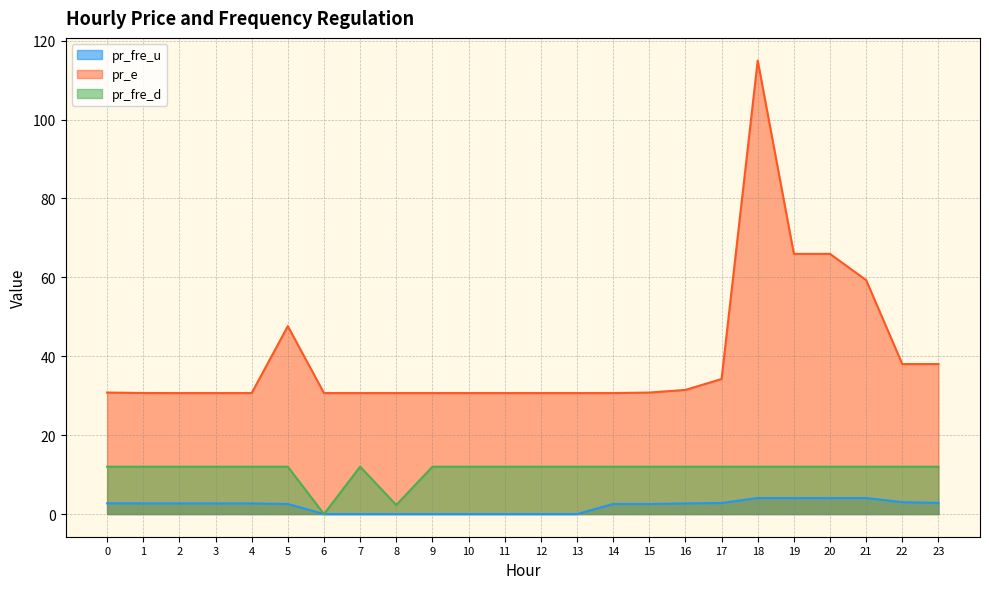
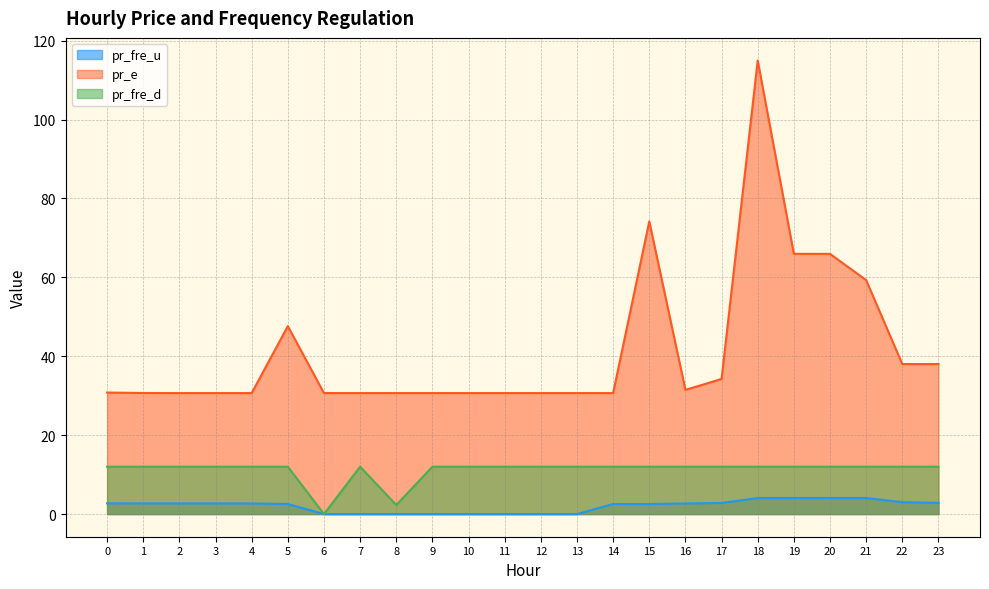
  {
    "pr_fre_u": {
      "0": 3,
      "1": 3,
      "2": 3,
      "3": 3,
      "4": 3,
      "5": 3,
      "7": 0,
      "8": 0,
      "9": 0,
      "10": 0,
      "11": 0,
      "12": 0,
      "13": 0,
      "14": 3,
      "15": 3,
      "16": 3,
      "17": 3,
      "18": 4,
      "19": 4,
      "20": 4,
      "21": 4,
      "22": 3,
      "23": 3
    },
    "pr_e": {
      "0": 31,
      "1": 31,
      "2": 31,
      "3": 31,
      "4": 31,
      "5": 48,
      "6": 31,
      "7": 31,
      "8": 31,
      "9": 31,
      "10": 31,
      "11": 31,
      "12": 31,
      "13": 31,
      "14": 31,
-     "15": 31,
+     "15": 74,
      "16": 31,
      "17": 34,
      "18": 115,
      "19": 66,
      "20": 66,
      "21": 59,
      "22": 38,
      "23": 38
    },
    "pr_fre_d": {
      "0": 12,
      "1": 12,
      "2": 12,
      "3": 12,
      "4": 12,
      "5": 12,
      "7": 12,
      "8": 2,
      "9": 12,
      "10": 12,
      "11": 12,
      "12": 12,
      "13": 12,
      "14": 12,
      "15": 12,
      "16": 12,
      "17": 12,
      "18": 12,
      "19": 12,
      "20": 12,
      "21": 12,
      "22": 12,
      "23": 12
    }
  }
